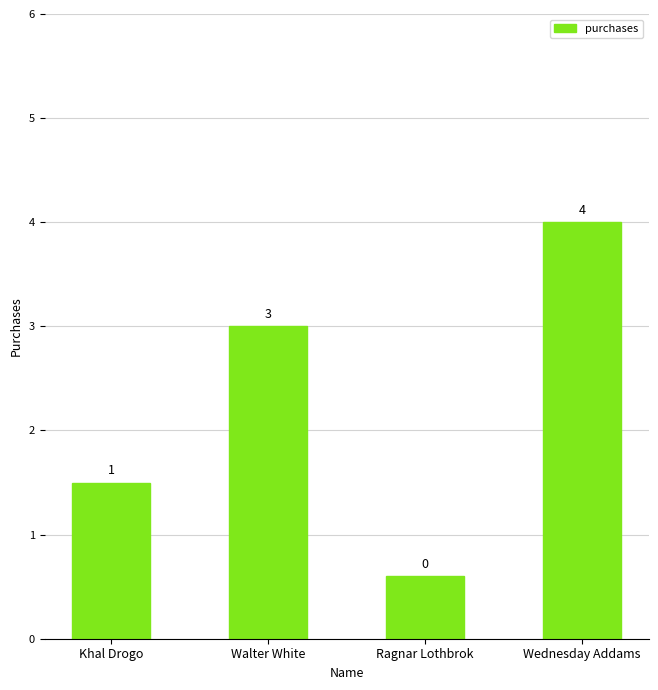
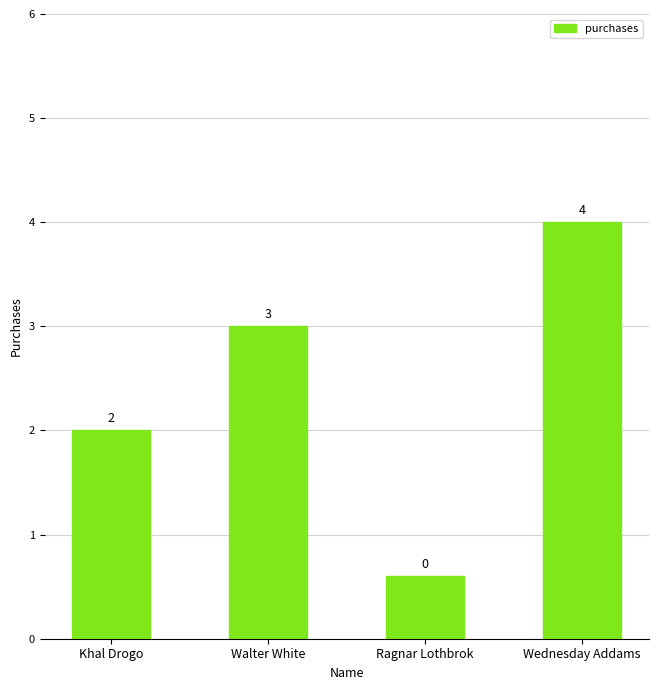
  {
-   "Khal Drogo": 1,
+   "Khal Drogo": 2,
    "Walter White": 3,
    "Wednesday Addams": 4
  }
